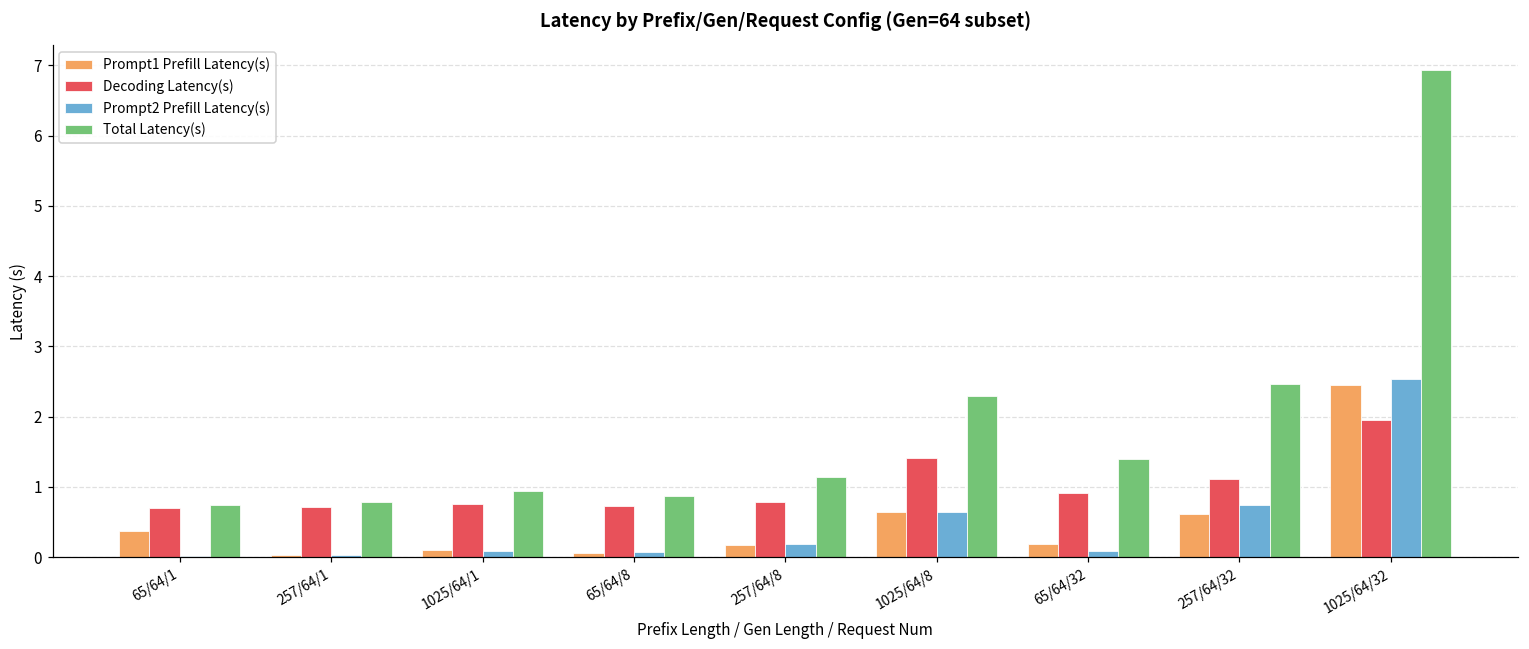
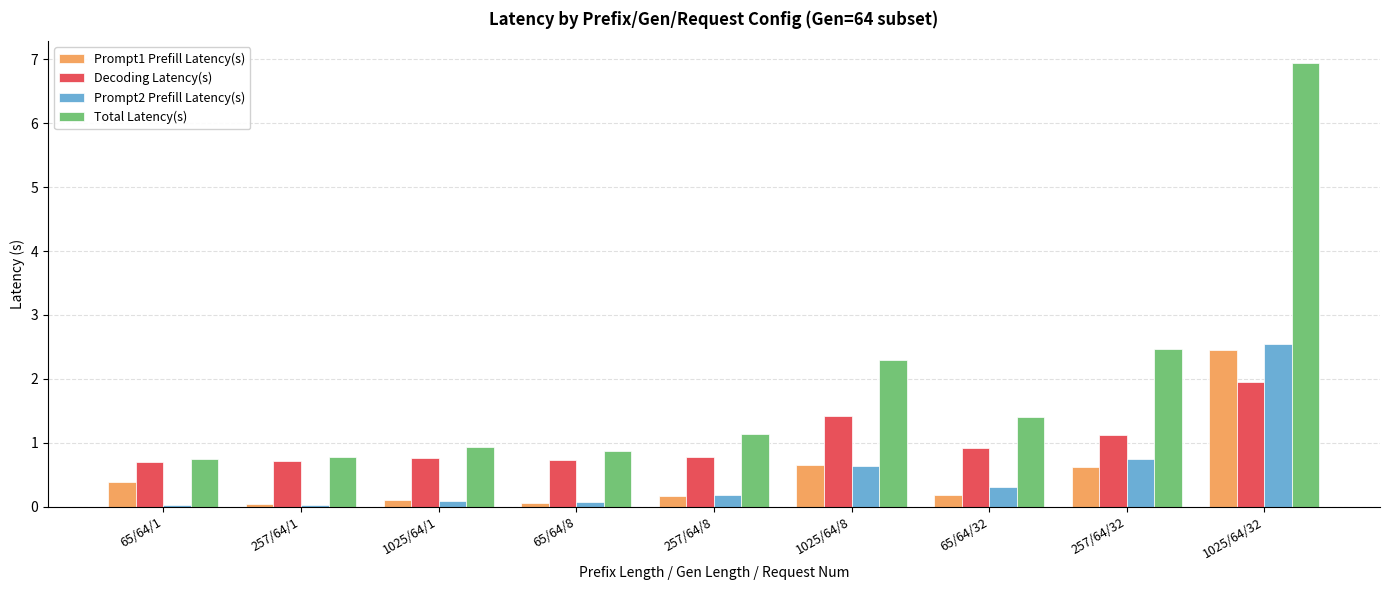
  {
    "Prompt1 Prefill Latency(s)": {
      "65/64/1": 0.4,
      "1025/64/1": 0.1,
      "65/64/8": 0.1,
      "257/64/8": 0.2,
      "1025/64/8": 0.7,
      "65/64/32": 0.2,
      "257/64/32": 0.6,
      "1025/64/32": 2.4
    },
    "Decoding Latency(s)": {
      "65/64/1": 0.7,
      "257/64/1": 0.7,
      "1025/64/1": 0.8,
      "65/64/8": 0.7,
      "257/64/8": 0.8,
      "1025/64/8": 1.4,
      "65/64/32": 0.9,
      "257/64/32": 1.1,
      "1025/64/32": 1.9
    },
    "Prompt2 Prefill Latency(s)": {
      "1025/64/1": 0.1,
      "65/64/8": 0.1,
      "257/64/8": 0.2,
      "1025/64/8": 0.6,
-     "65/64/32": 0.1,
+     "65/64/32": 0.3,
      "257/64/32": 0.7,
      "1025/64/32": 2.5
    },
    "Total Latency(s)": {
      "65/64/1": 0.7,
      "257/64/1": 0.8,
      "1025/64/1": 0.9,
      "65/64/8": 0.9,
      "257/64/8": 1.1,
      "1025/64/8": 2.3,
      "65/64/32": 1.4,
      "257/64/32": 2.5,
      "1025/64/32": 6.9
    }
  }
